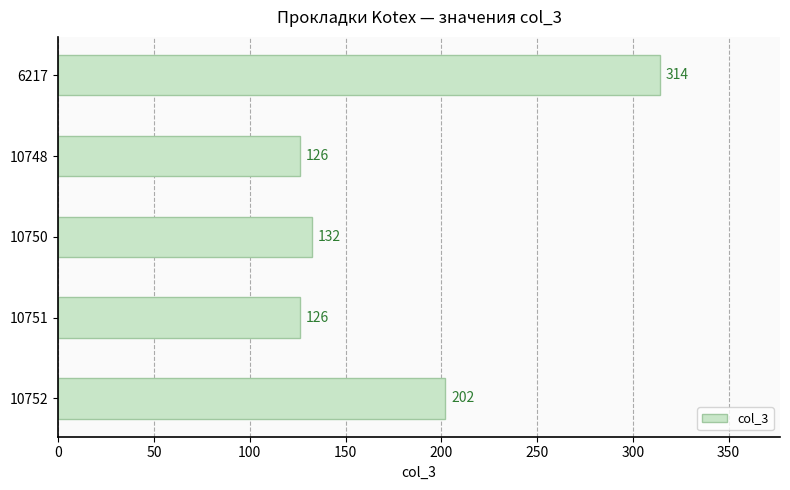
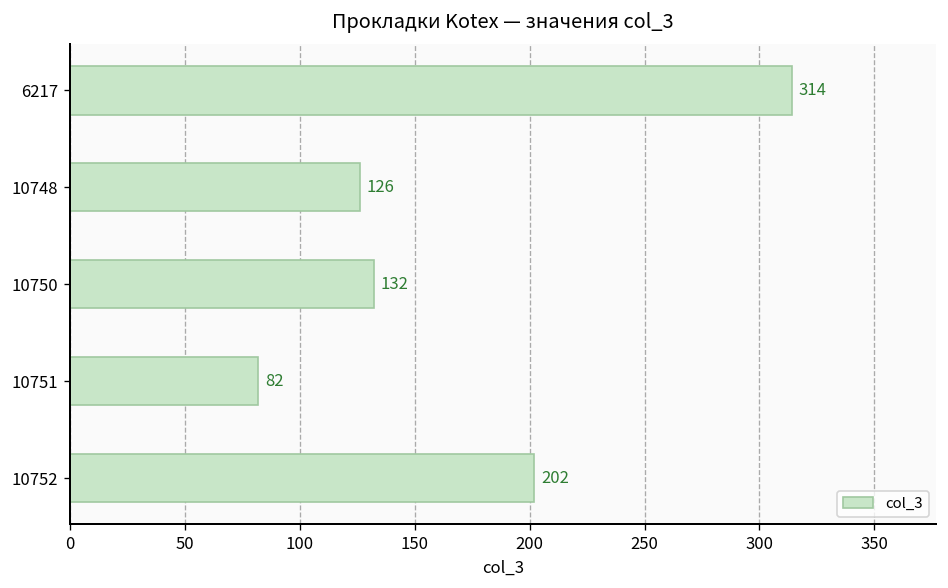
  {
    "6217": 314,
    "10748": 126,
    "10750": 132,
-   "10751": 126,
+   "10751": 82,
    "10752": 202
  }
